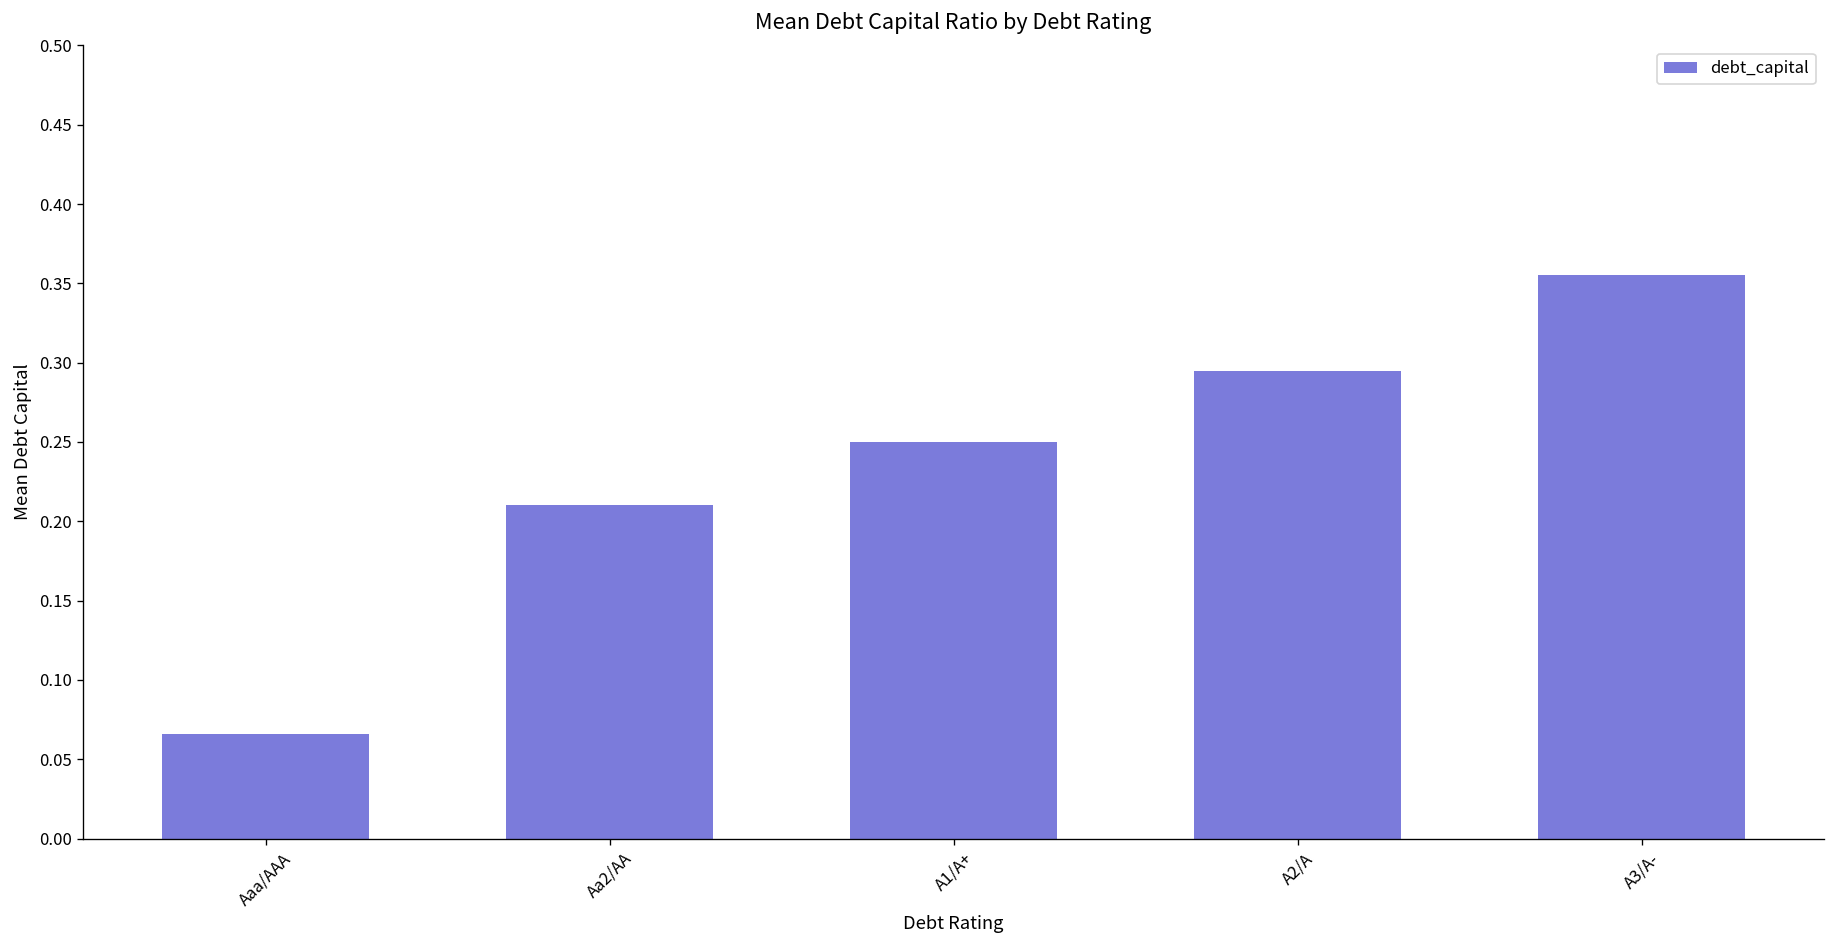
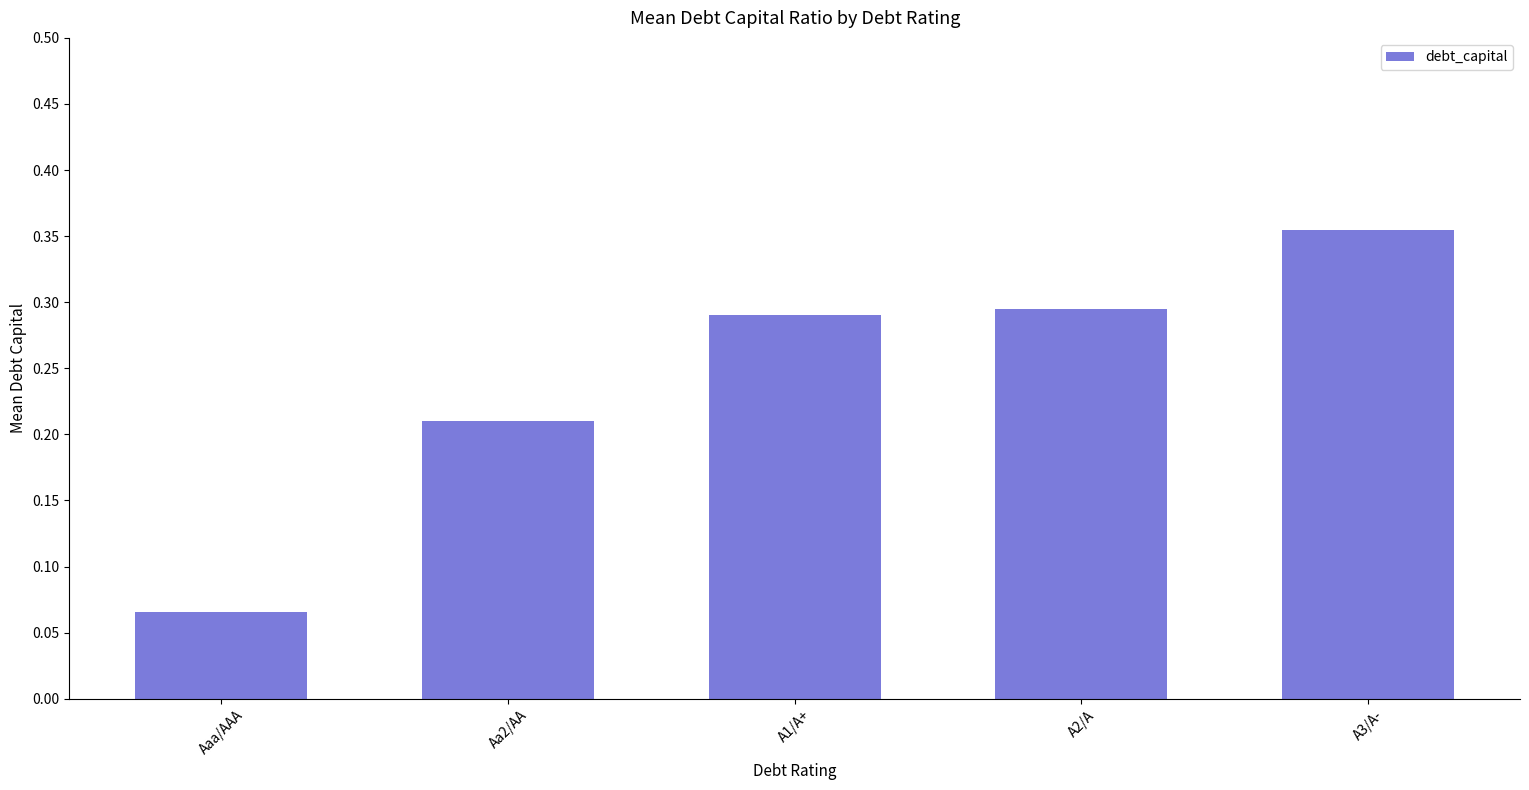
  {
    "Aaa/AAA": 0.066,
    "Aa2/AA": 0.21,
-   "A1/A+": 0.25,
+   "A1/A+": 0.29,
    "A2/A": 0.295,
    "A3/A-": 0.355
  }
